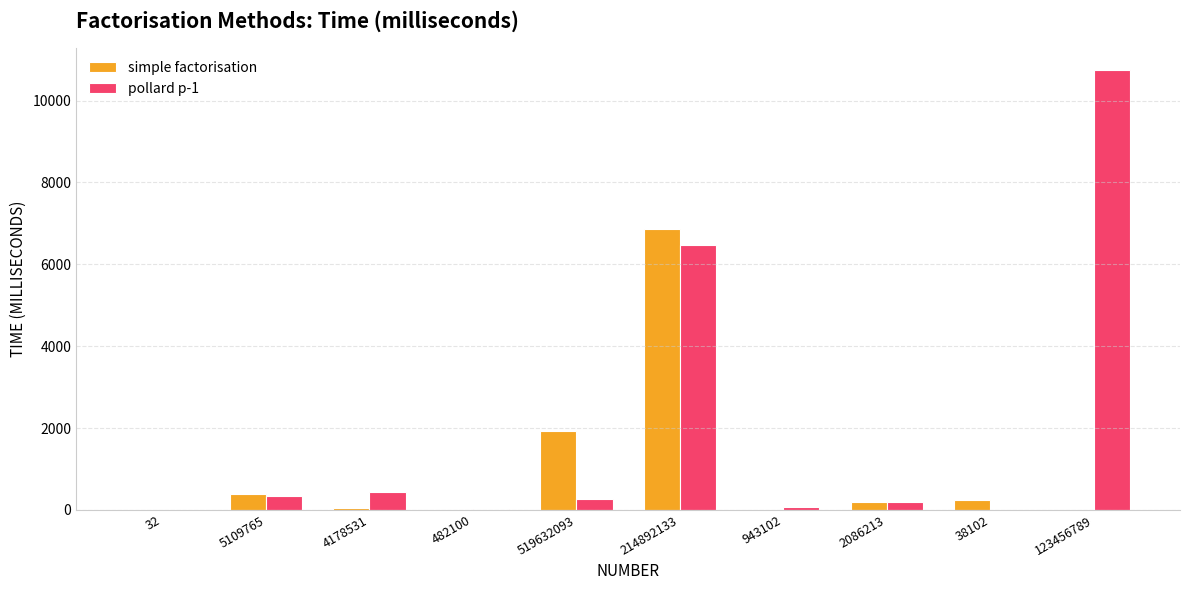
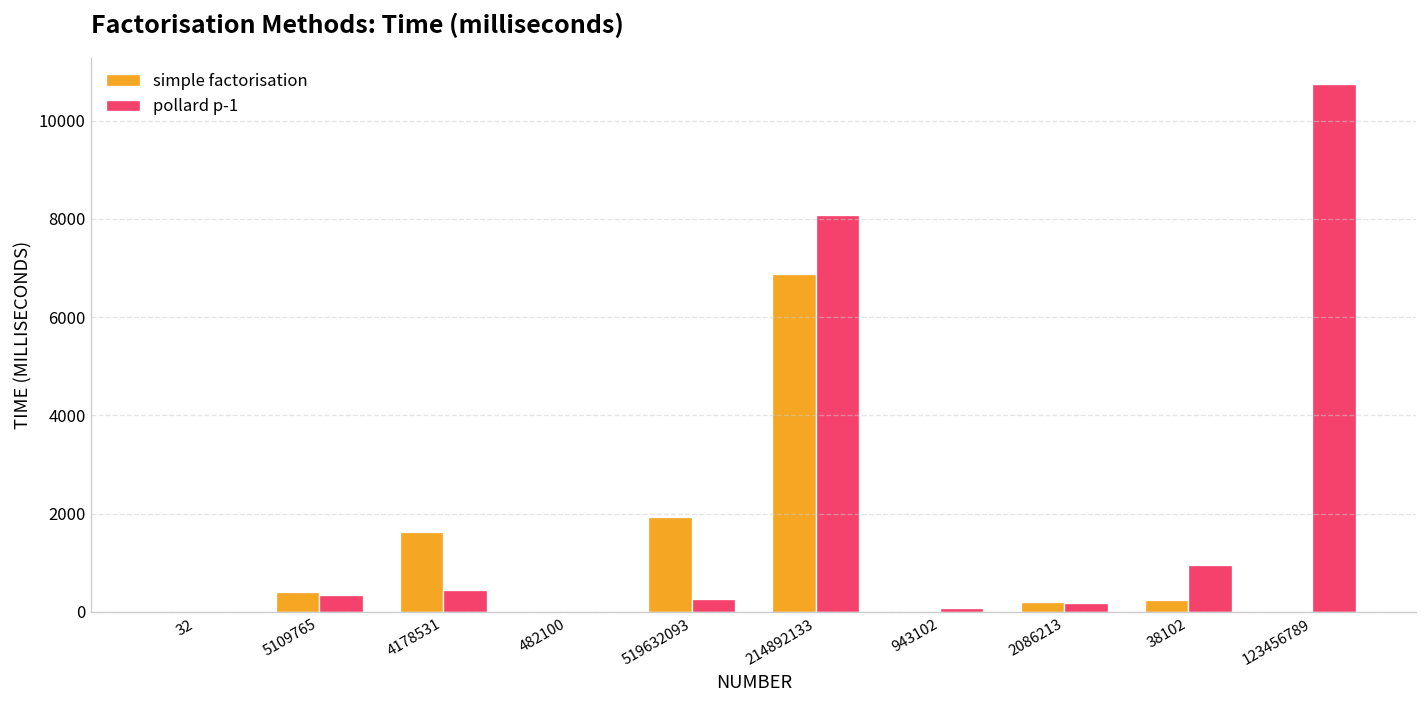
  {
    "simple factorisation": {
      "32": 0,
      "5109765": 400,
-     "4178531": 100,
+     "4178531": 1600,
      "482100": 0,
      "519632093": 1900,
      "214892133": 6900,
      "943102": 0,
      "2086213": 200,
      "38102": 200,
      "123456789": 0
    },
    "pollard p-1": {
      "5109765": 300,
      "4178531": 400,
      "519632093": 300,
-     "214892133": 6500,
+     "214892133": 8100,
      "943102": 100,
      "2086213": 200,
-     "38102": 0,
+     "38102": 1000,
      "123456789": 10700
    }
  }
